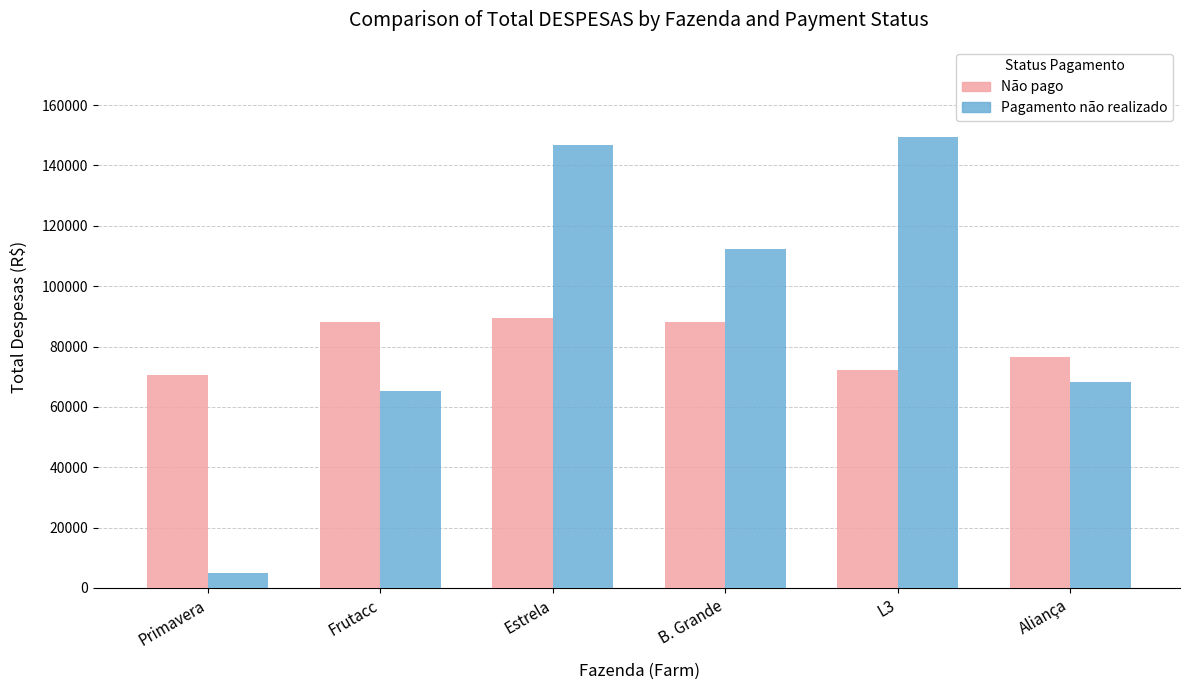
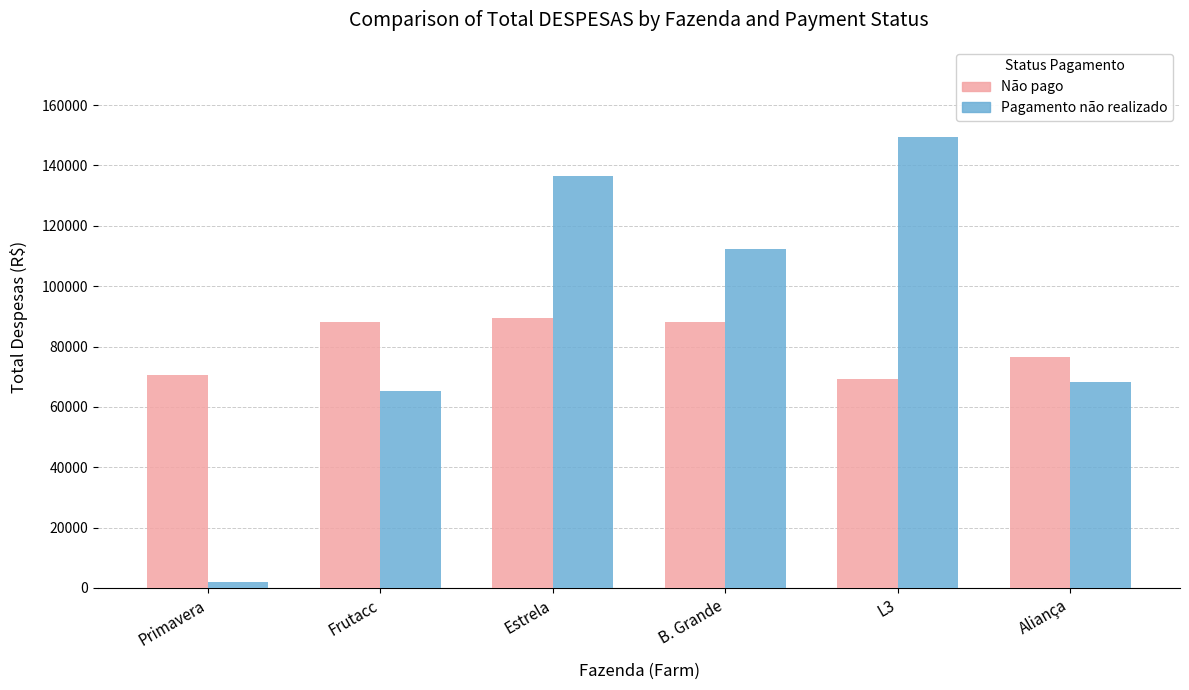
  {
    "Não pago": {
      "Primavera": 71000,
      "Frutacc": 88000,
      "Estrela": 89000,
      "B. Grande": 88000,
-     "L3": 72000,
+     "L3": 69000,
      "Aliança": 76000
    },
    "Pagamento não realizado": {
-     "Primavera": 5000,
+     "Primavera": 2000,
      "Frutacc": 65000,
-     "Estrela": 147000,
+     "Estrela": 137000,
      "B. Grande": 112000,
      "L3": 149000,
      "Aliança": 68000
    }
  }
